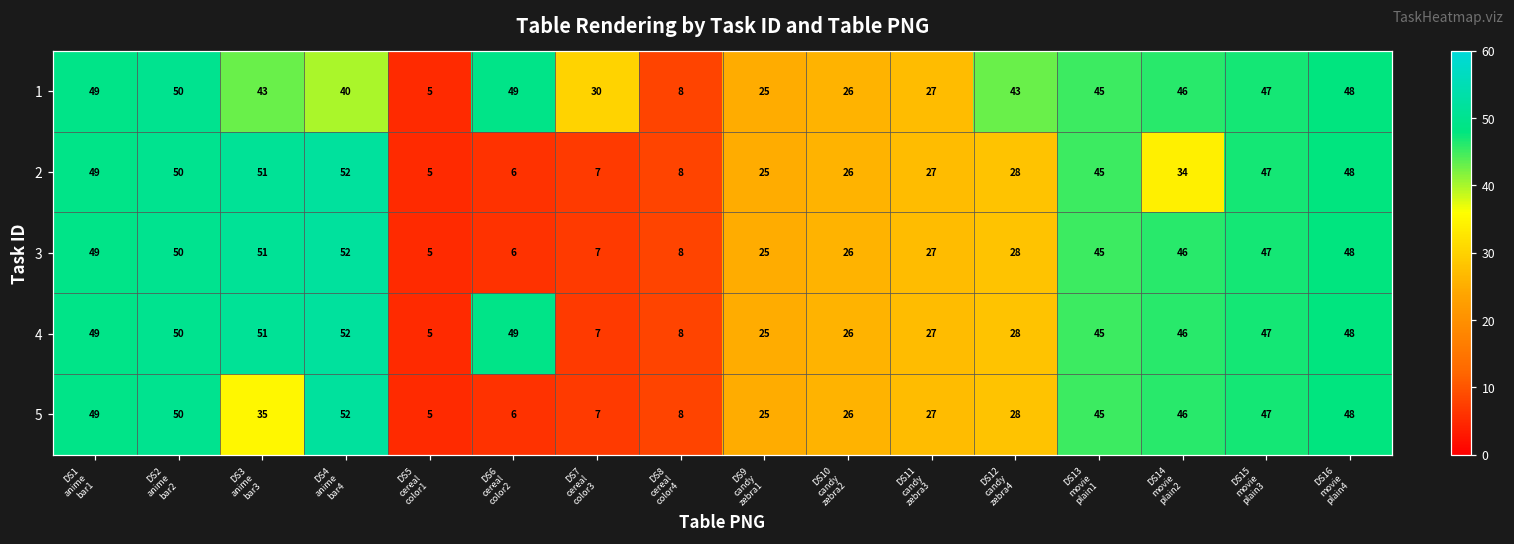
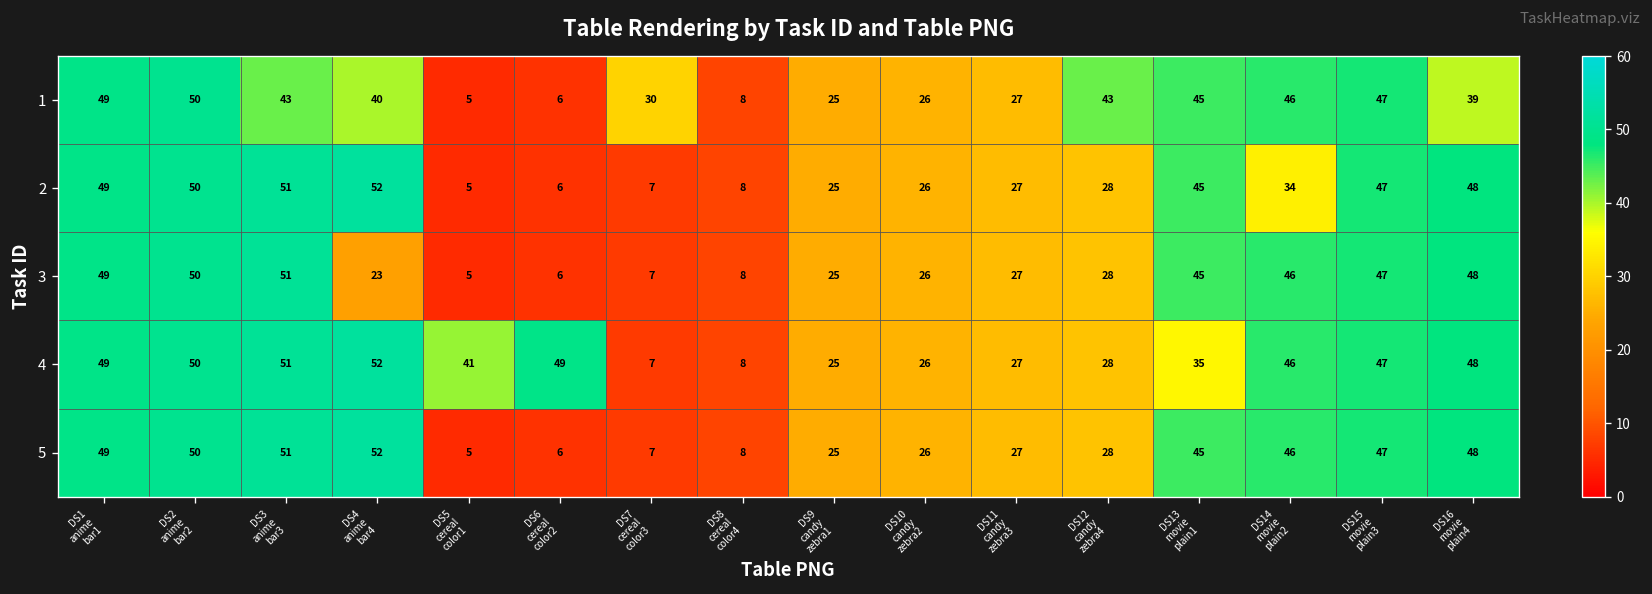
  {
    "1": {
      "DS1 anime bar1": 49,
      "DS2 anime bar2": 50,
      "DS3 anime bar3": 43,
      "DS4 anime bar4": 40,
      "DS5 cereal color1": 5,
-     "DS6 cereal color2": 49,
+     "DS6 cereal color2": 6,
      "DS7 cereal color3": 30,
      "DS8 cereal color4": 8,
      "DS9 candy zebra1": 25,
      "DS10 candy zebra2": 26,
      "DS11 candy zebra3": 27,
      "DS12 candy zebra4": 43,
      "DS13 movie plain1": 45,
      "DS14 movie plain2": 46,
      "DS15 movie plain3": 47,
-     "DS16 movie plain4": 48
+     "DS16 movie plain4": 39
    },
    "2": {
      "DS1 anime bar1": 49,
      "DS2 anime bar2": 50,
      "DS3 anime bar3": 51,
      "DS4 anime bar4": 52,
      "DS5 cereal color1": 5,
      "DS6 cereal color2": 6,
      "DS7 cereal color3": 7,
      "DS8 cereal color4": 8,
      "DS9 candy zebra1": 25,
      "DS10 candy zebra2": 26,
      "DS11 candy zebra3": 27,
      "DS12 candy zebra4": 28,
      "DS13 movie plain1": 45,
      "DS14 movie plain2": 34,
      "DS15 movie plain3": 47,
      "DS16 movie plain4": 48
    },
    "3": {
      "DS1 anime bar1": 49,
      "DS2 anime bar2": 50,
      "DS3 anime bar3": 51,
-     "DS4 anime bar4": 52,
+     "DS4 anime bar4": 23,
      "DS5 cereal color1": 5,
      "DS6 cereal color2": 6,
      "DS7 cereal color3": 7,
      "DS8 cereal color4": 8,
      "DS9 candy zebra1": 25,
      "DS10 candy zebra2": 26,
      "DS11 candy zebra3": 27,
      "DS12 candy zebra4": 28,
      "DS13 movie plain1": 45,
      "DS14 movie plain2": 46,
      "DS15 movie plain3": 47,
      "DS16 movie plain4": 48
    },
    "4": {
      "DS1 anime bar1": 49,
      "DS2 anime bar2": 50,
      "DS3 anime bar3": 51,
      "DS4 anime bar4": 52,
-     "DS5 cereal color1": 5,
+     "DS5 cereal color1": 41,
      "DS6 cereal color2": 49,
      "DS7 cereal color3": 7,
      "DS8 cereal color4": 8,
      "DS9 candy zebra1": 25,
      "DS10 candy zebra2": 26,
      "DS11 candy zebra3": 27,
      "DS12 candy zebra4": 28,
-     "DS13 movie plain1": 45,
+     "DS13 movie plain1": 35,
      "DS14 movie plain2": 46,
      "DS15 movie plain3": 47,
      "DS16 movie plain4": 48
    },
    "5": {
      "DS1 anime bar1": 49,
      "DS2 anime bar2": 50,
-     "DS3 anime bar3": 35,
+     "DS3 anime bar3": 51,
      "DS4 anime bar4": 52,
      "DS5 cereal color1": 5,
      "DS6 cereal color2": 6,
      "DS7 cereal color3": 7,
      "DS8 cereal color4": 8,
      "DS9 candy zebra1": 25,
      "DS10 candy zebra2": 26,
      "DS11 candy zebra3": 27,
      "DS12 candy zebra4": 28,
      "DS13 movie plain1": 45,
      "DS14 movie plain2": 46,
      "DS15 movie plain3": 47,
      "DS16 movie plain4": 48
    }
  }
